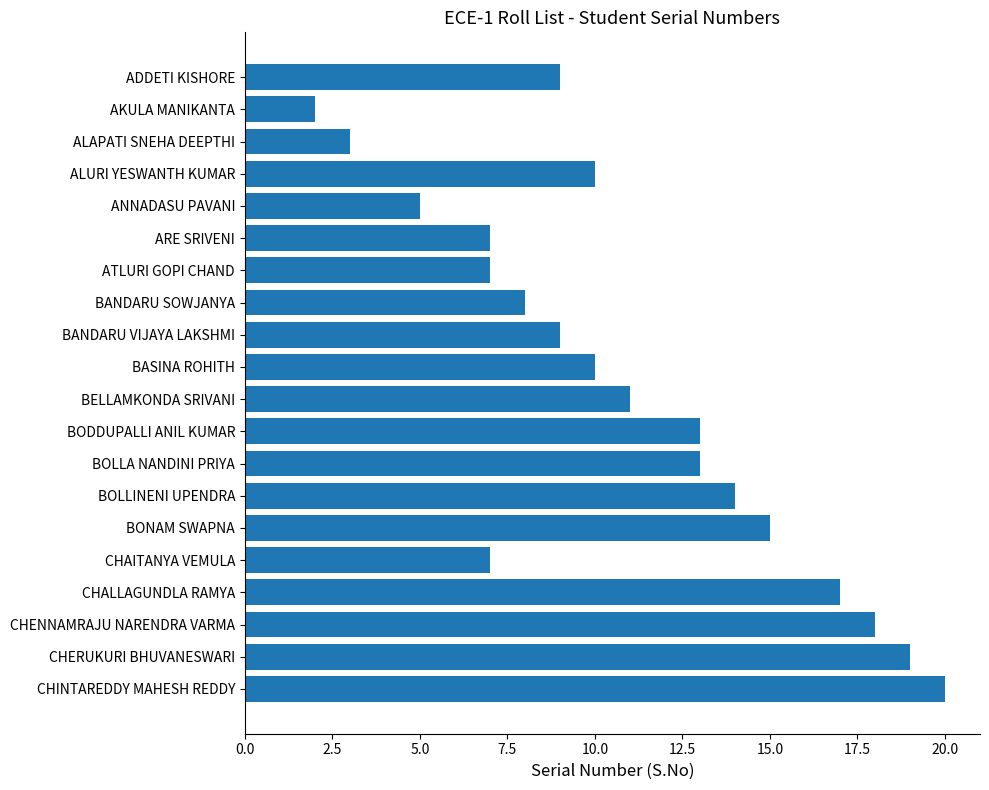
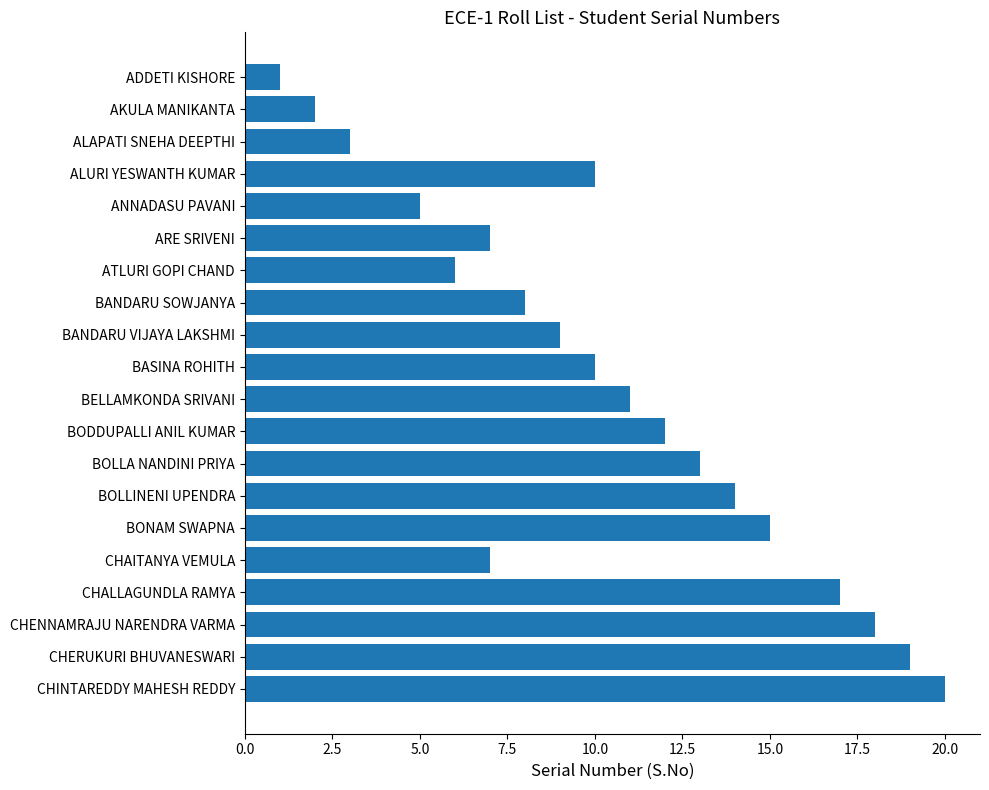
  {
-   "ADDETI KISHORE": 9,
+   "ADDETI KISHORE": 1,
    "AKULA MANIKANTA": 2,
    "ALAPATI SNEHA DEEPTHI": 3,
    "ALURI YESWANTH KUMAR": 10,
    "ANNADASU PAVANI": 5,
    "ARE SRIVENI": 7,
-   "ATLURI GOPI CHAND": 7,
+   "ATLURI GOPI CHAND": 6,
    "BANDARU SOWJANYA": 8,
    "BANDARU VIJAYA LAKSHMI": 9,
    "BASINA ROHITH": 10,
    "BELLAMKONDA SRIVANI": 11,
-   "BODDUPALLI ANIL KUMAR": 13,
+   "BODDUPALLI ANIL KUMAR": 12,
    "BOLLA NANDINI PRIYA": 13,
    "BOLLINENI UPENDRA": 14,
    "BONAM SWAPNA": 15,
    "CHAITANYA VEMULA": 7,
    "CHALLAGUNDLA RAMYA": 17,
    "CHENNAMRAJU NARENDRA VARMA": 18,
    "CHERUKURI BHUVANESWARI": 19,
    "CHINTAREDDY MAHESH REDDY": 20
  }
